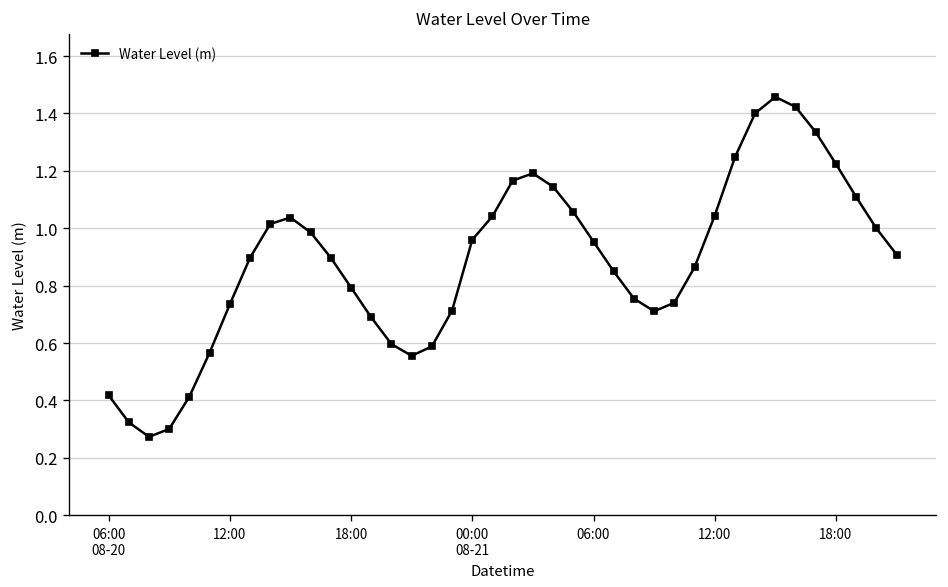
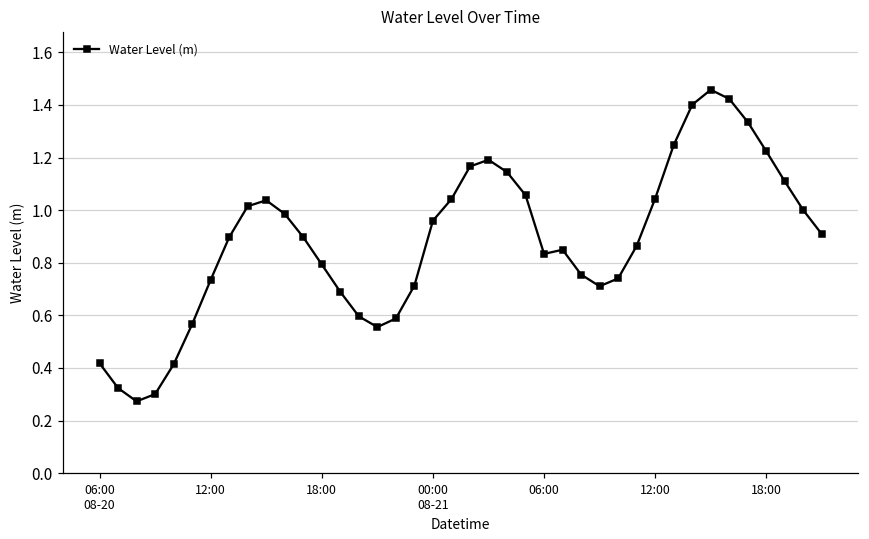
  {
    "06:00 08-20": 0.42,
    "00:00 08-21": 0.96,
-   "06:00": 0.95
+   "06:00": 0.83
  }
